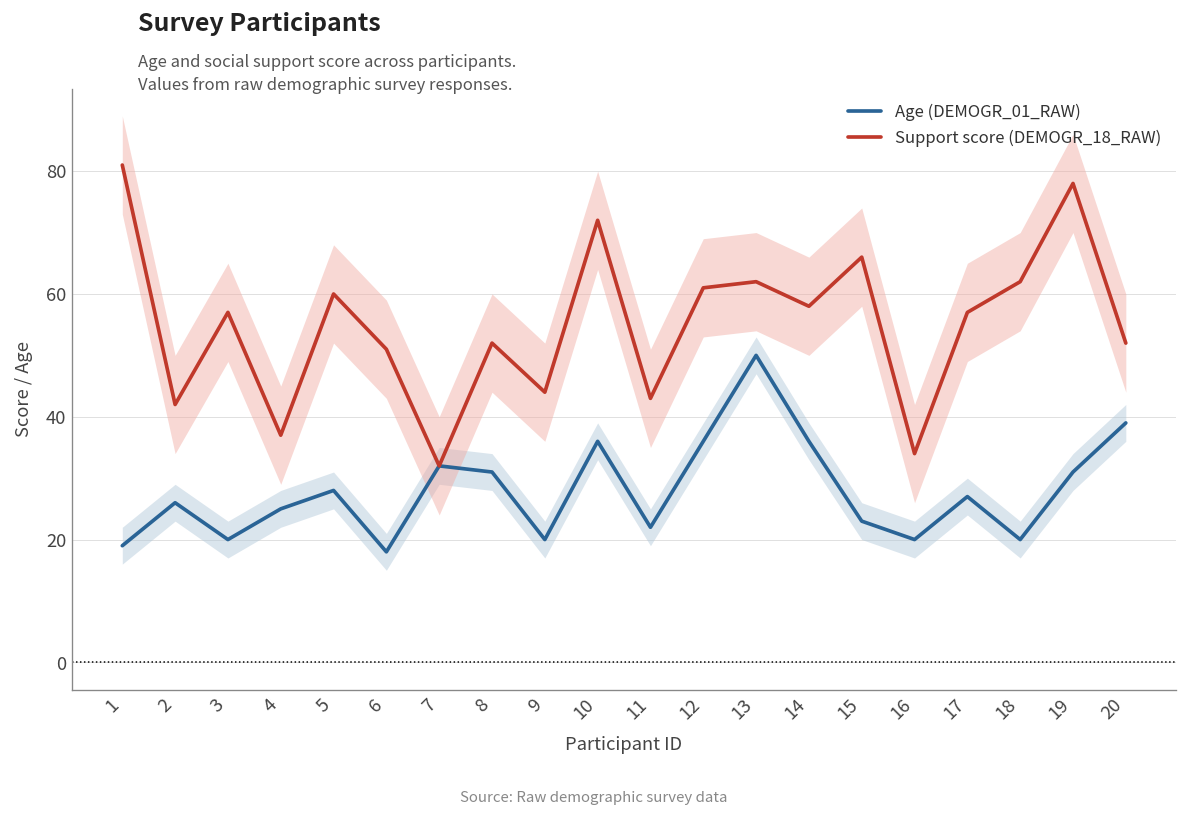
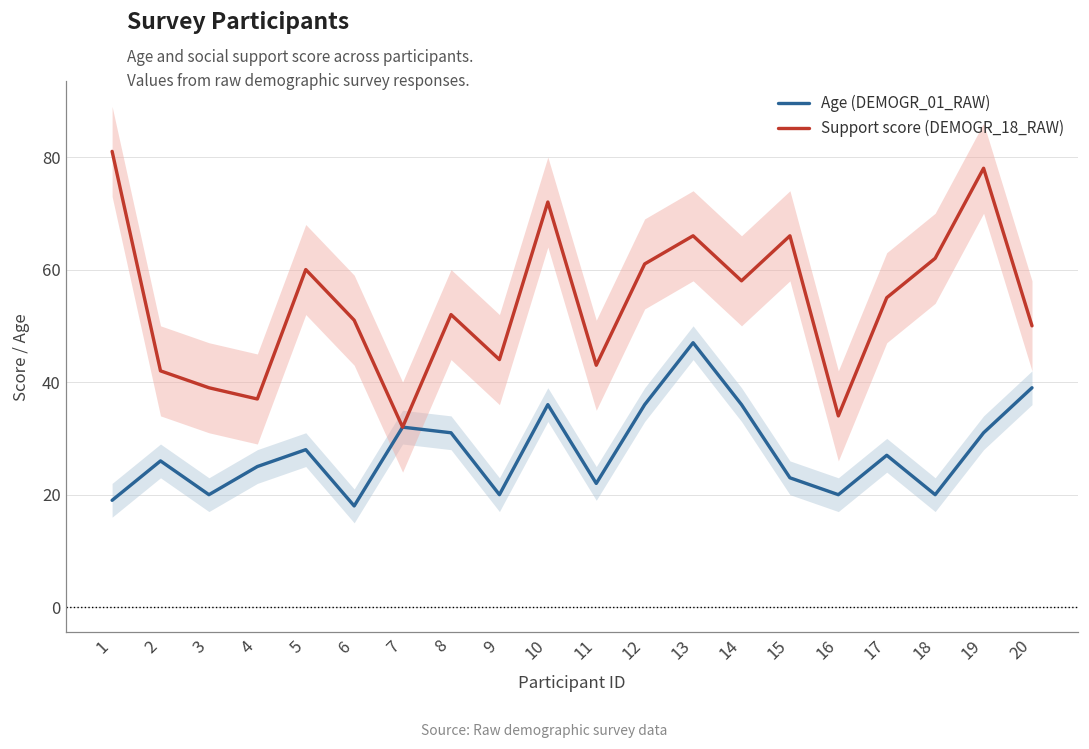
  {
    "Age (DEMOGR_01_RAW)": {
      "1": 19,
      "2": 26,
      "3": 20,
      "4": 25,
      "5": 28,
      "6": 18,
      "8": 31,
      "9": 20,
      "10": 36,
      "11": 22,
      "12": 36,
-     "13": 50,
+     "13": 47,
      "14": 36,
      "15": 23,
      "16": 20,
      "17": 27,
      "18": 20,
      "19": 31,
      "20": 39
    },
    "Support score (DEMOGR_18_RAW)": {
      "1": 81,
      "2": 42,
-     "3": 57,
+     "3": 39,
      "4": 37,
      "5": 60,
      "6": 51,
      "8": 52,
      "9": 44,
      "10": 72,
      "11": 43,
      "12": 61,
-     "13": 62,
+     "13": 66,
      "14": 58,
      "15": 66,
      "16": 34,
-     "17": 57,
+     "17": 55,
      "18": 62,
      "19": 78,
-     "20": 52
+     "20": 50
    }
  }
